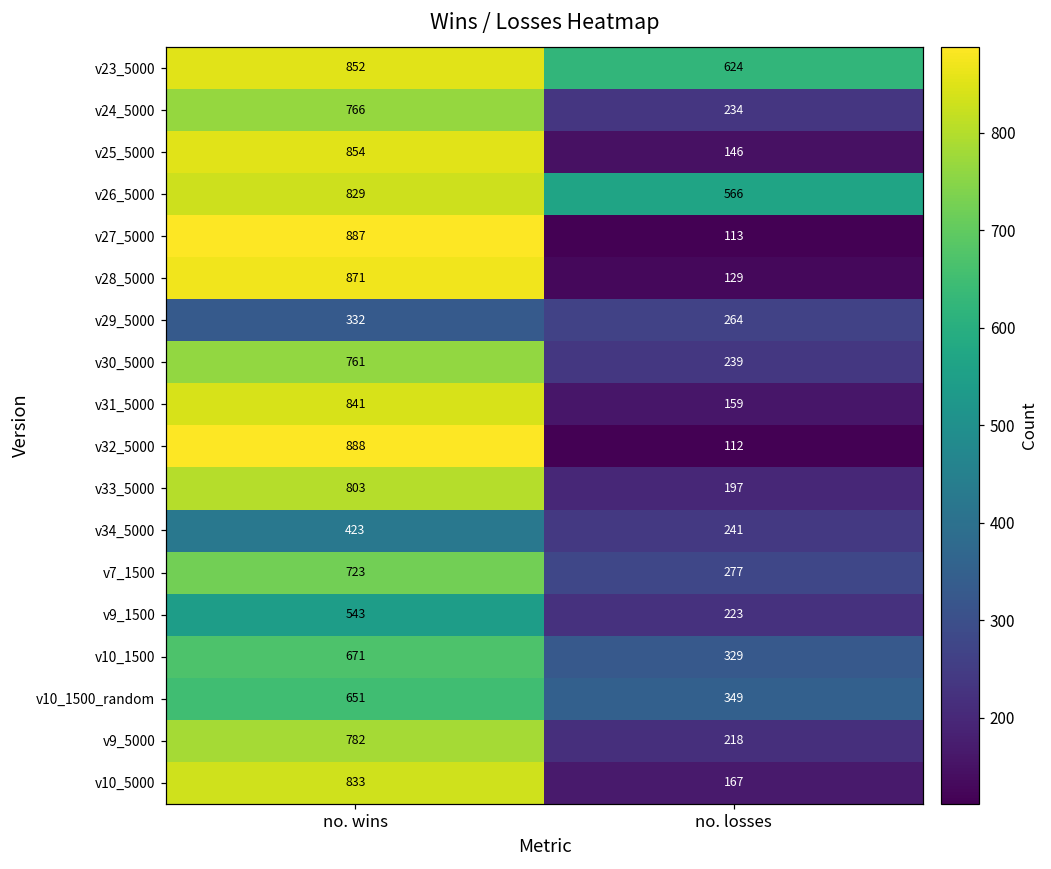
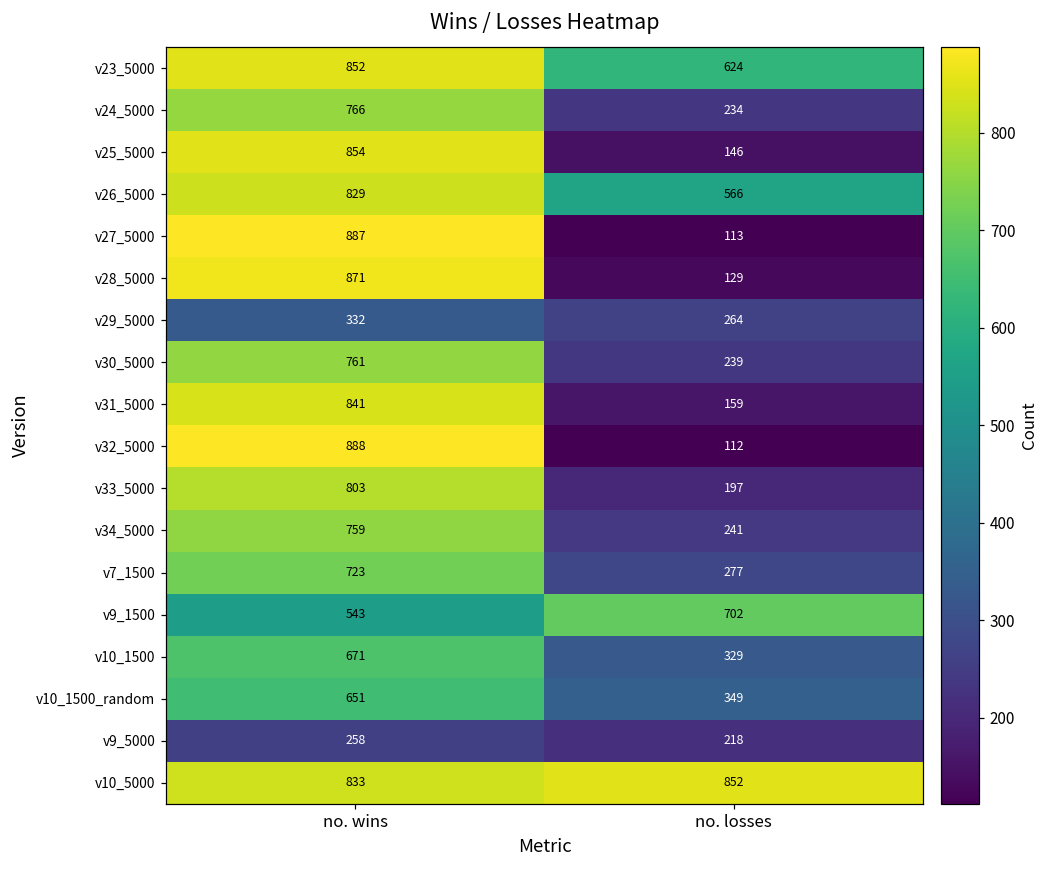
  {
    "v23_5000": {
      "no. wins": 852,
      "no. losses": 624
    },
    "v24_5000": {
      "no. wins": 766,
      "no. losses": 234
    },
    "v25_5000": {
      "no. wins": 854,
      "no. losses": 146
    },
    "v26_5000": {
      "no. wins": 829,
      "no. losses": 566
    },
    "v27_5000": {
      "no. wins": 887,
      "no. losses": 113
    },
    "v28_5000": {
      "no. wins": 871,
      "no. losses": 129
    },
    "v29_5000": {
      "no. wins": 332,
      "no. losses": 264
    },
    "v30_5000": {
      "no. wins": 761,
      "no. losses": 239
    },
    "v31_5000": {
      "no. wins": 841,
      "no. losses": 159
    },
    "v32_5000": {
      "no. wins": 888,
      "no. losses": 112
    },
    "v33_5000": {
      "no. wins": 803,
      "no. losses": 197
    },
    "v34_5000": {
-     "no. wins": 423,
+     "no. wins": 759,
      "no. losses": 241
    },
    "v7_1500": {
      "no. wins": 723,
      "no. losses": 277
    },
    "v9_1500": {
      "no. wins": 543,
-     "no. losses": 223
+     "no. losses": 702
    },
    "v10_1500": {
      "no. wins": 671,
      "no. losses": 329
    },
    "v10_1500_random": {
      "no. wins": 651,
      "no. losses": 349
    },
    "v9_5000": {
-     "no. wins": 782,
+     "no. wins": 258,
      "no. losses": 218
    },
    "v10_5000": {
      "no. wins": 833,
-     "no. losses": 167
+     "no. losses": 852
    }
  }
